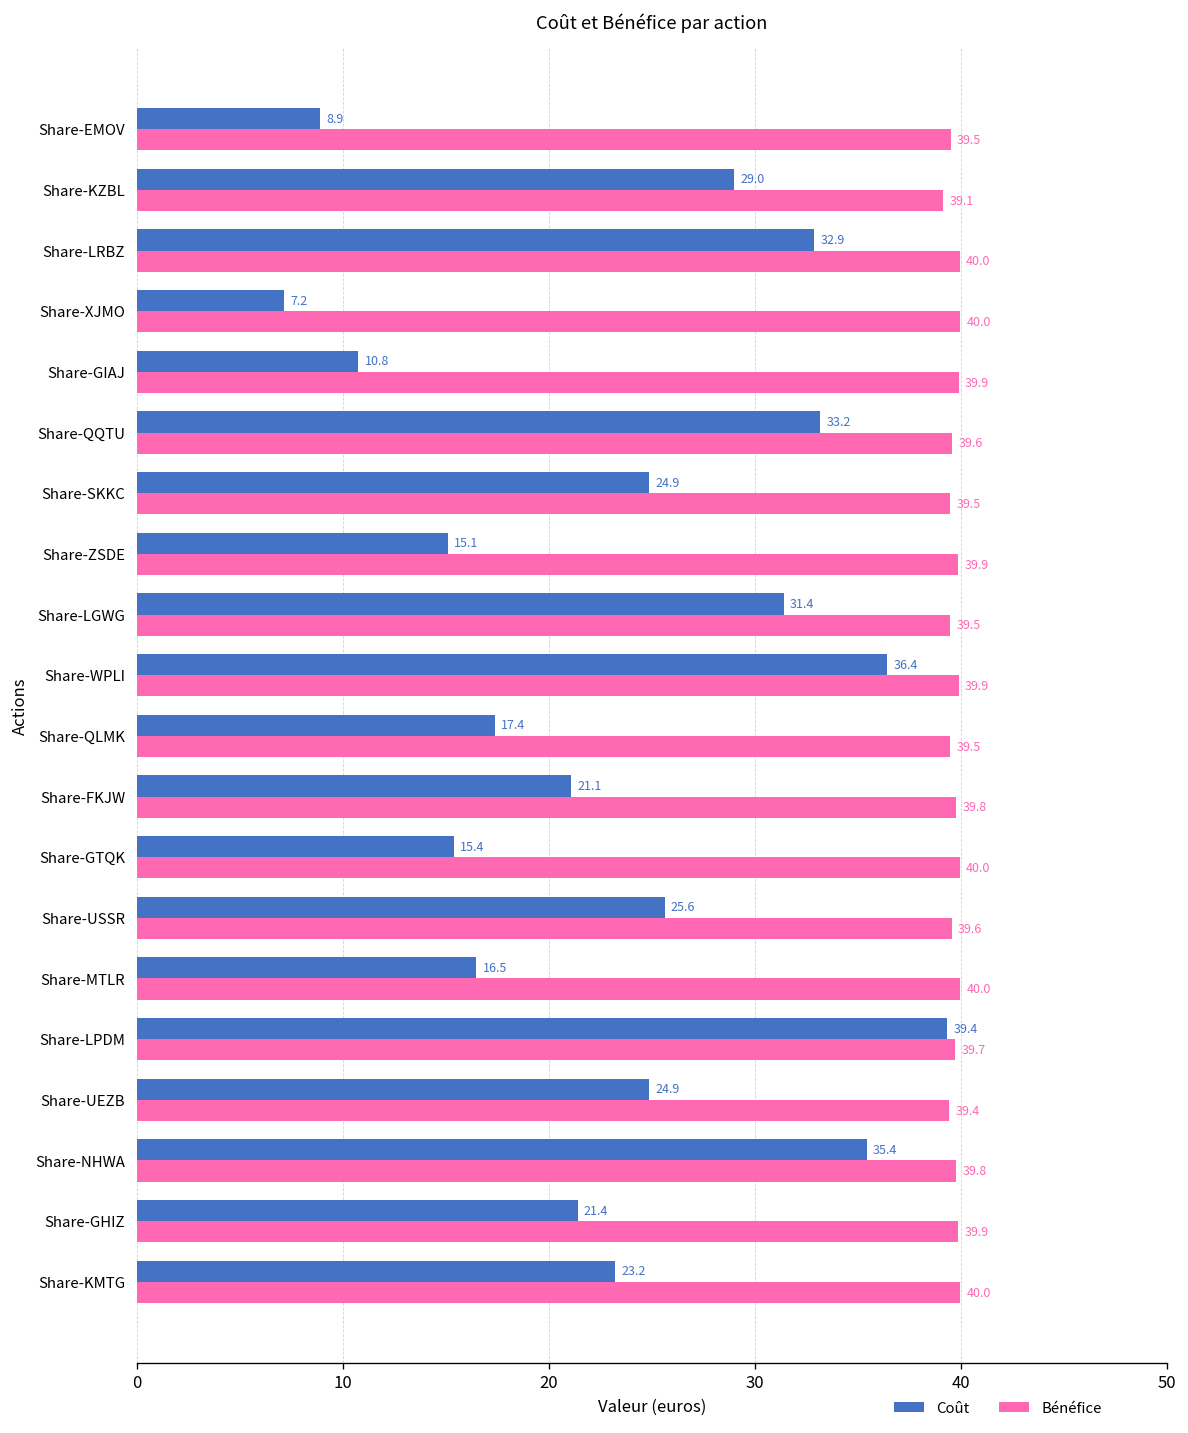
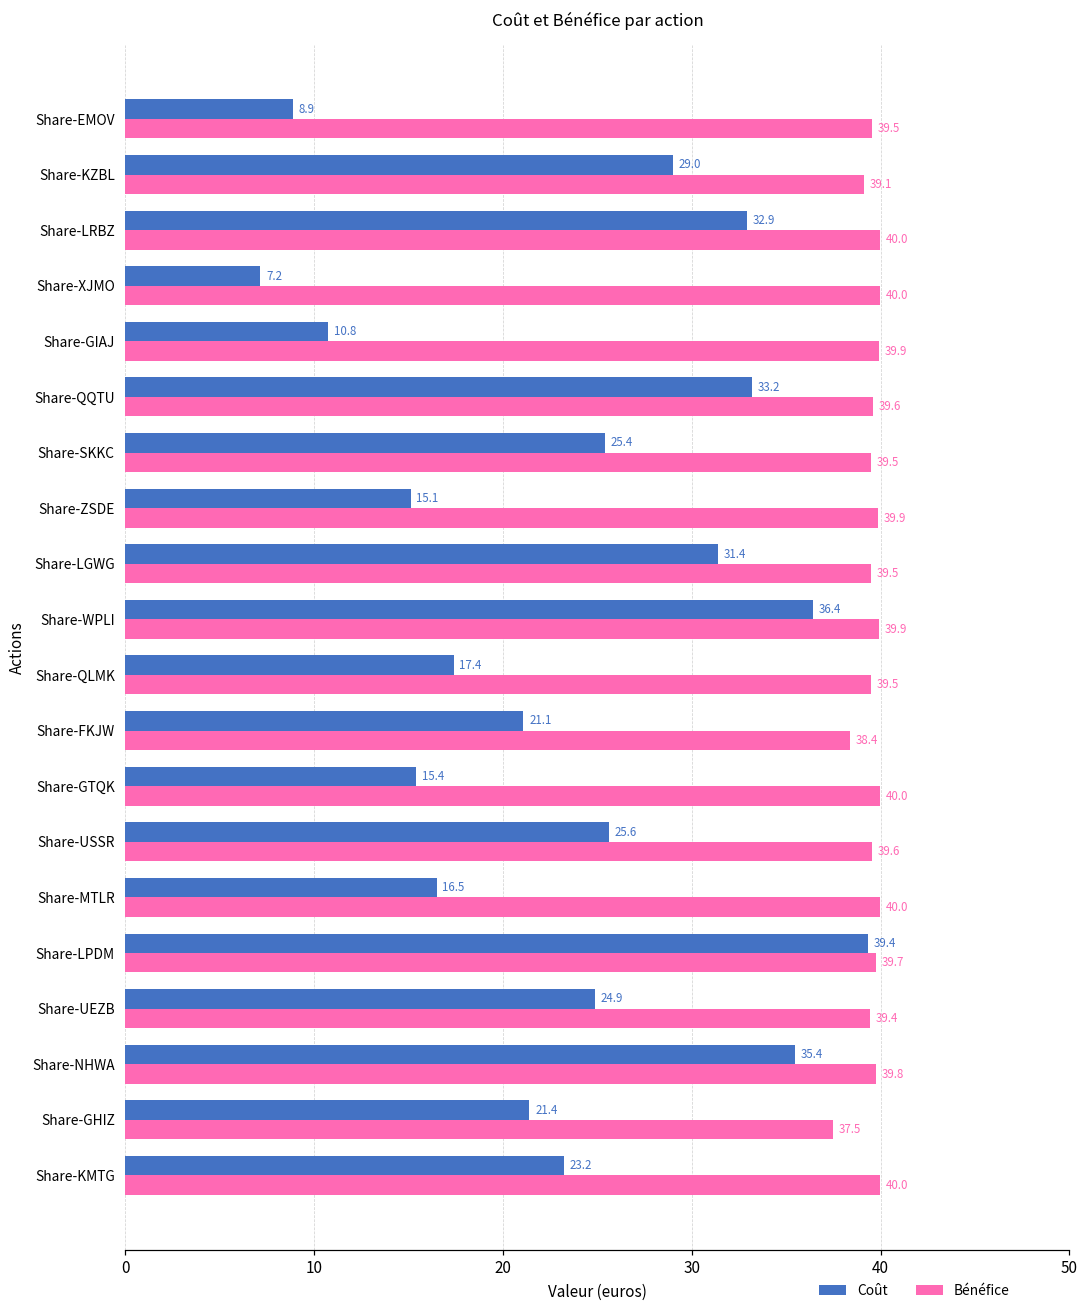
  {
    "Coût": {
      "Share-EMOV": 8.9,
      "Share-KZBL": 29.0,
      "Share-LRBZ": 32.9,
      "Share-XJMO": 7.2,
      "Share-GIAJ": 10.8,
      "Share-QQTU": 33.2,
-     "Share-SKKC": 24.9,
+     "Share-SKKC": 25.4,
      "Share-ZSDE": 15.1,
      "Share-LGWG": 31.4,
      "Share-WPLI": 36.4,
      "Share-QLMK": 17.4,
      "Share-FKJW": 21.1,
      "Share-GTQK": 15.4,
      "Share-USSR": 25.6,
      "Share-MTLR": 16.5,
      "Share-LPDM": 39.4,
      "Share-UEZB": 24.9,
      "Share-NHWA": 35.4,
      "Share-GHIZ": 21.4,
      "Share-KMTG": 23.2
    },
    "Bénéfice": {
      "Share-EMOV": 39.5,
      "Share-KZBL": 39.1,
      "Share-LRBZ": 40.0,
      "Share-XJMO": 40.0,
      "Share-GIAJ": 39.9,
      "Share-QQTU": 39.6,
      "Share-SKKC": 39.5,
      "Share-ZSDE": 39.9,
      "Share-LGWG": 39.5,
      "Share-WPLI": 39.9,
      "Share-QLMK": 39.5,
-     "Share-FKJW": 39.8,
+     "Share-FKJW": 38.4,
      "Share-GTQK": 40.0,
      "Share-USSR": 39.6,
      "Share-MTLR": 40.0,
      "Share-LPDM": 39.7,
      "Share-UEZB": 39.4,
      "Share-NHWA": 39.8,
-     "Share-GHIZ": 39.9,
+     "Share-GHIZ": 37.5,
      "Share-KMTG": 40.0
    }
  }
